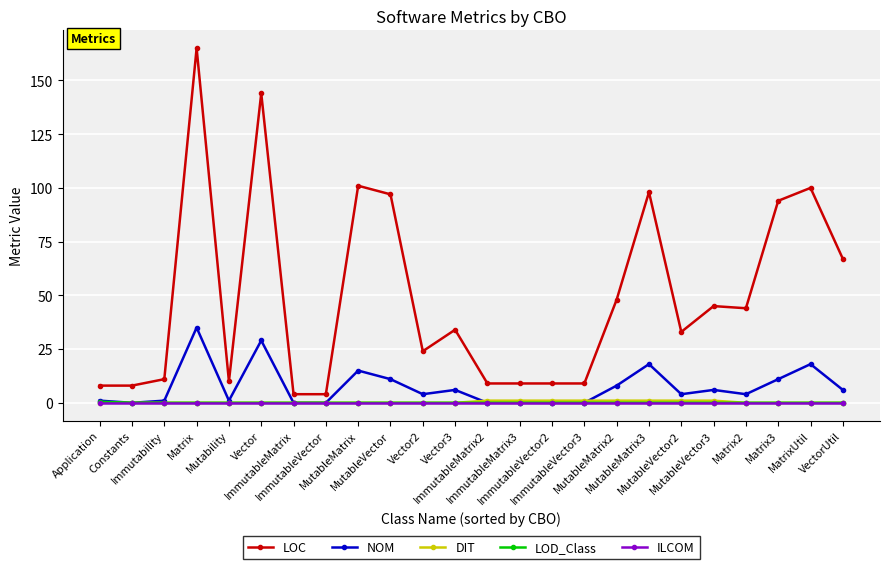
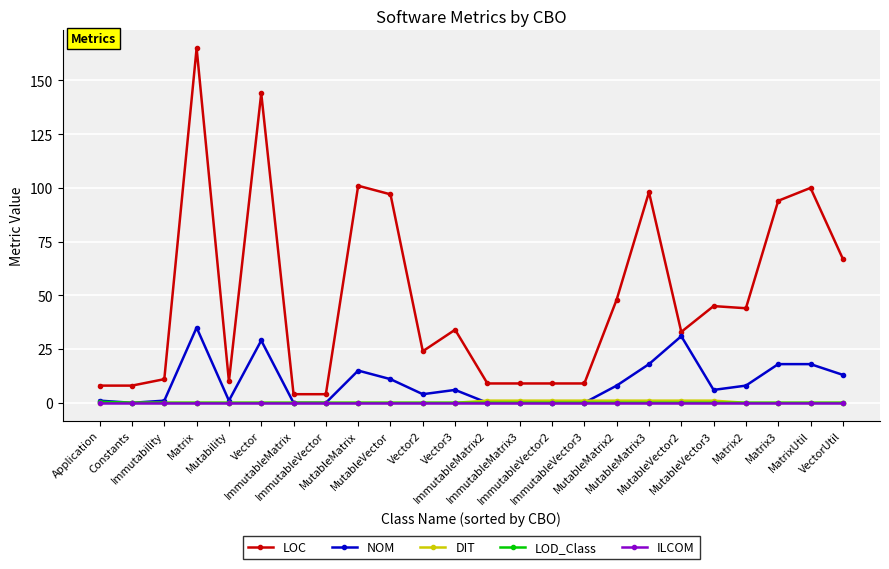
  {
    "LOC": {
      "Application": 8,
      "Constants": 8,
      "Immutability": 11,
      "Matrix": 165,
      "Mutability": 10,
      "Vector": 144,
      "ImmutableMatrix": 4,
      "ImmutableVector": 4,
      "MutableMatrix": 101,
      "MutableVector": 97,
      "Vector2": 24,
      "Vector3": 34,
      "ImmutableMatrix2": 9,
      "ImmutableMatrix3": 9,
      "ImmutableVector2": 9,
      "ImmutableVector3": 9,
      "MutableMatrix2": 48,
      "MutableMatrix3": 98,
      "MutableVector2": 33,
      "MutableVector3": 45,
      "Matrix2": 44,
      "Matrix3": 94,
      "MatrixUtil": 100,
      "VectorUtil": 67
    },
    "NOM": {
      "Matrix": 35,
      "Vector": 29,
      "MutableMatrix": 15,
      "MutableVector": 11,
      "Vector2": 4,
      "Vector3": 6,
      "MutableMatrix2": 8,
      "MutableMatrix3": 18,
-     "MutableVector2": 4,
+     "MutableVector2": 31,
      "MutableVector3": 6,
-     "Matrix2": 4,
-     "Matrix3": 11,
+     "Matrix2": 8,
+     "Matrix3": 18,
      "MatrixUtil": 18,
-     "VectorUtil": 6
+     "VectorUtil": 13
    }
  }
